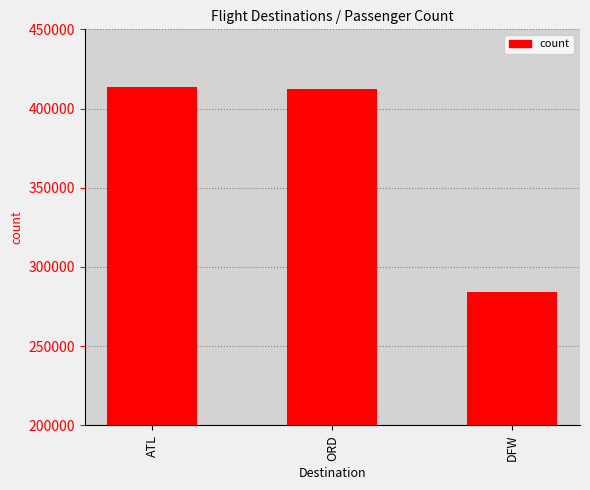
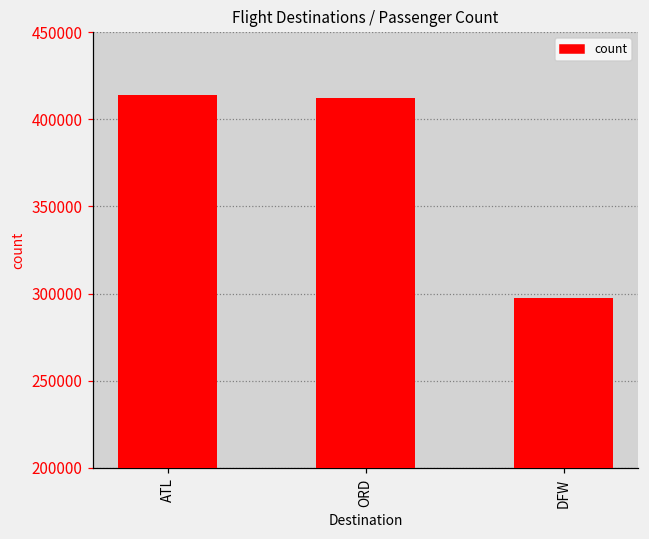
  {
    "ATL": 414000,
    "ORD": 412000,
-   "DFW": 284000
+   "DFW": 297000
  }
